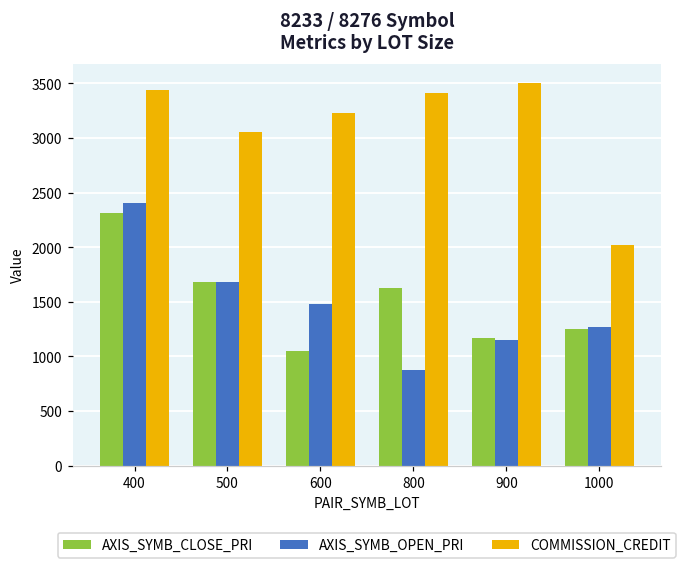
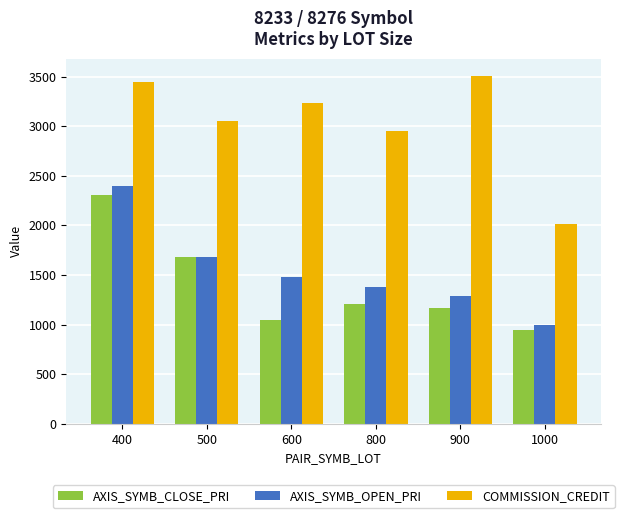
  {
    "AXIS_SYMB_CLOSE_PRI": {
      "400": 2300,
      "500": 1700,
      "600": 1100,
-     "800": 1600,
+     "800": 1200,
      "900": 1200,
-     "1000": 1300
+     "1000": 900
    },
    "AXIS_SYMB_OPEN_PRI": {
      "400": 2400,
      "500": 1700,
      "600": 1500,
-     "800": 900,
-     "900": 1200,
-     "1000": 1300
+     "800": 1400,
+     "900": 1300,
+     "1000": 1000
    },
    "COMMISSION_CREDIT": {
      "400": 3400,
      "500": 3100,
      "600": 3200,
-     "800": 3400,
+     "800": 3000,
      "900": 3500,
      "1000": 2000
    }
  }
